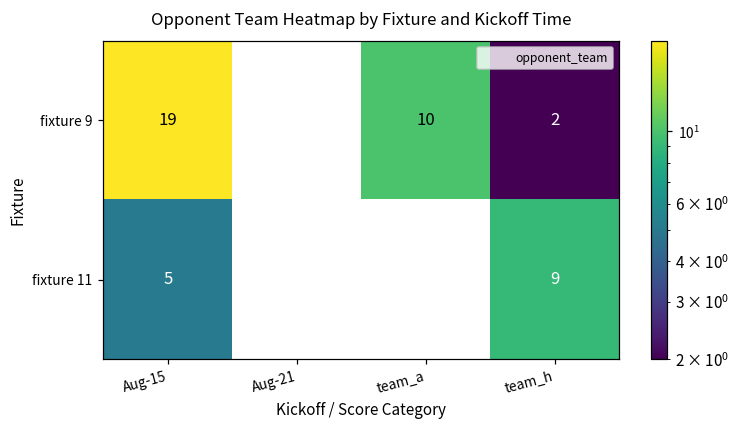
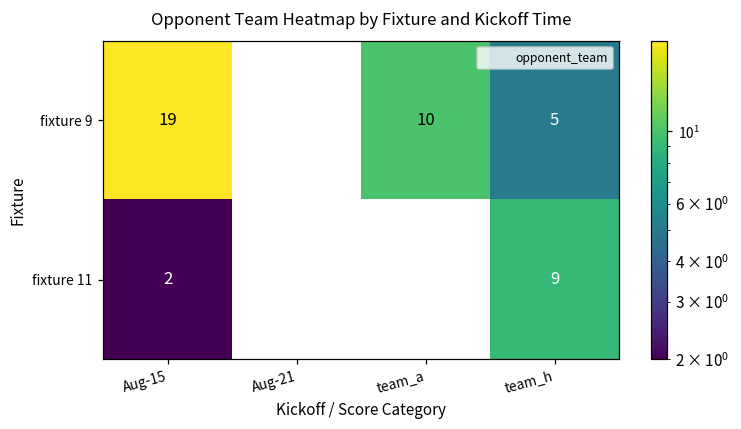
  {
    "fixture 9": {
      "Aug-15": 19,
      "team_a": 10,
-     "team_h": 2
+     "team_h": 5
    },
    "fixture 11": {
-     "Aug-15": 5,
+     "Aug-15": 2,
      "team_h": 9
    }
  }
